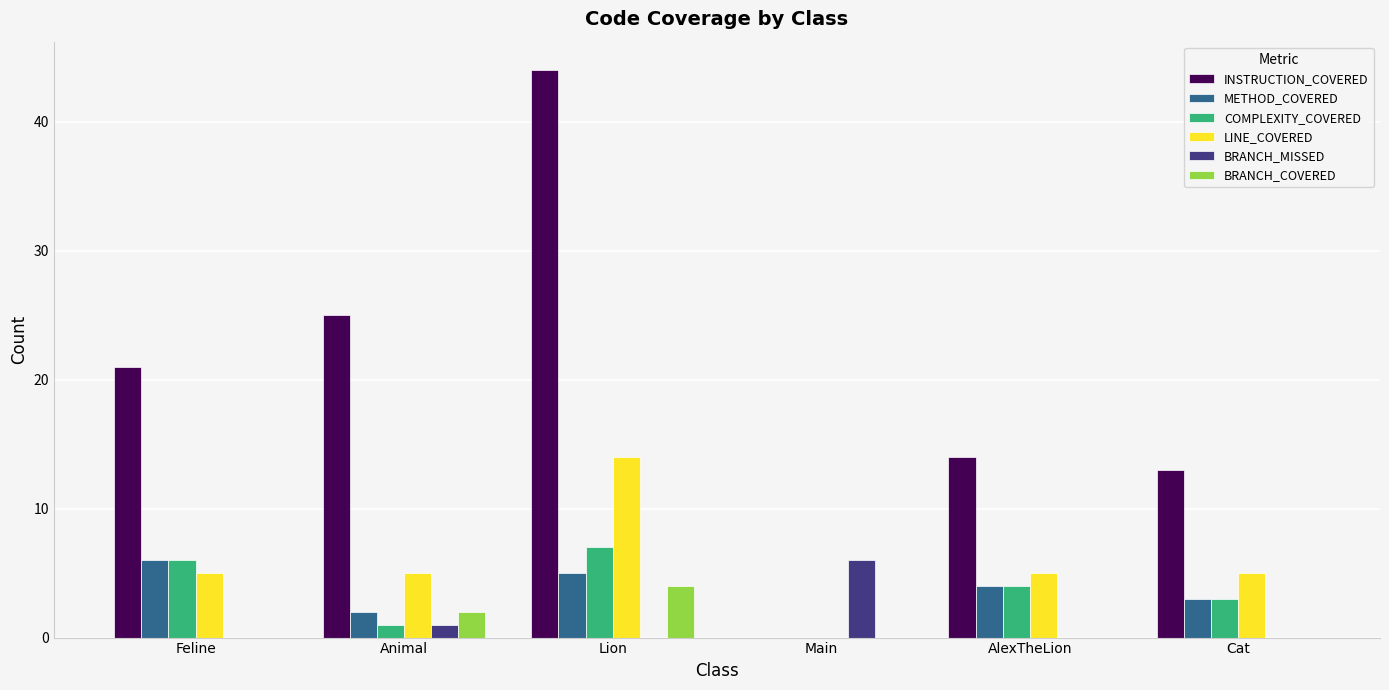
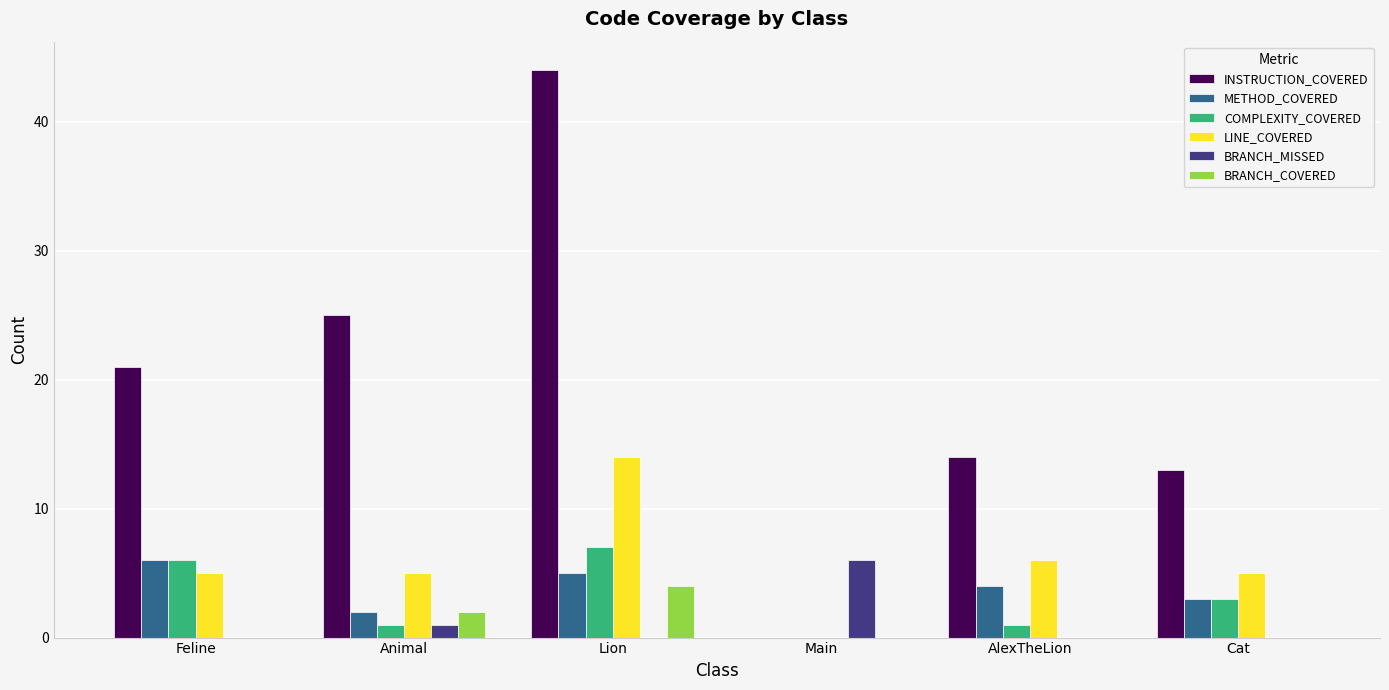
  {
    "INSTRUCTION_COVERED": {
      "Feline": 21,
      "Animal": 25,
      "Lion": 44,
      "Main": 0,
      "AlexTheLion": 14,
      "Cat": 13
    },
    "COMPLEXITY_COVERED": {
      "Feline": 6,
      "Animal": 1,
      "Lion": 7,
      "Main": 0,
-     "AlexTheLion": 4,
+     "AlexTheLion": 1,
      "Cat": 3
    },
    "LINE_COVERED": {
      "Feline": 5,
      "Animal": 5,
      "Lion": 14,
      "Main": 0,
-     "AlexTheLion": 5,
+     "AlexTheLion": 6,
      "Cat": 5
    },
    "BRANCH_COVERED": {
      "Feline": 0,
      "Animal": 2,
      "Lion": 4,
      "Main": 0,
      "AlexTheLion": 0,
      "Cat": 0
    }
  }
